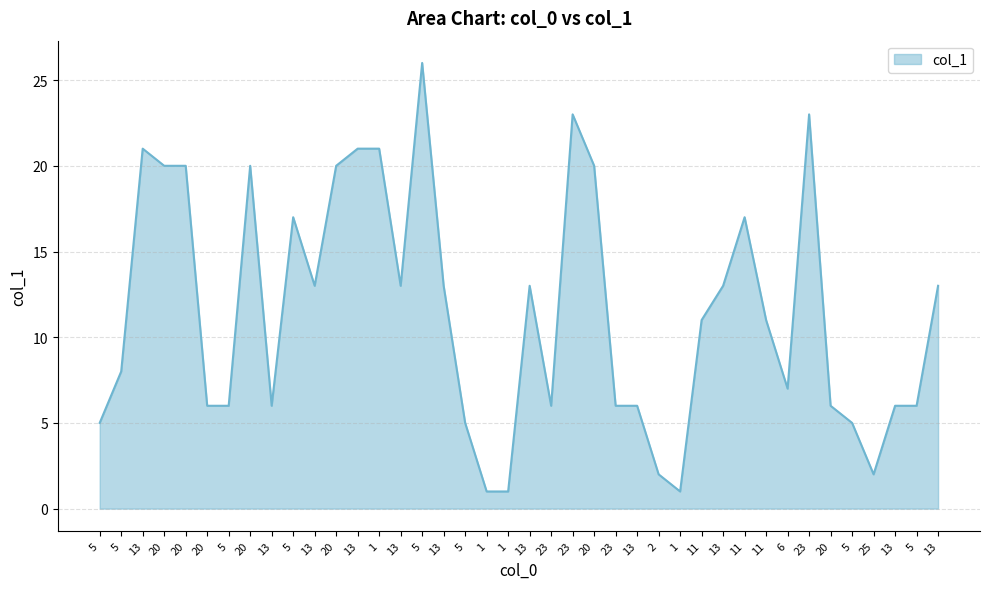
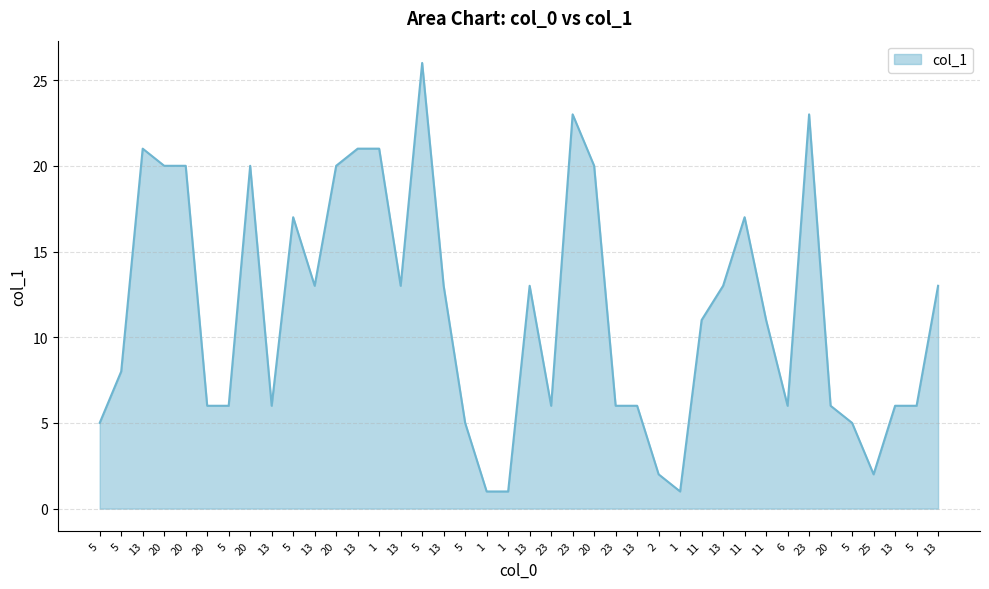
  {
    "2": 2,
-   "6": 7,
+   "6": 6,
    "25": 2
  }
